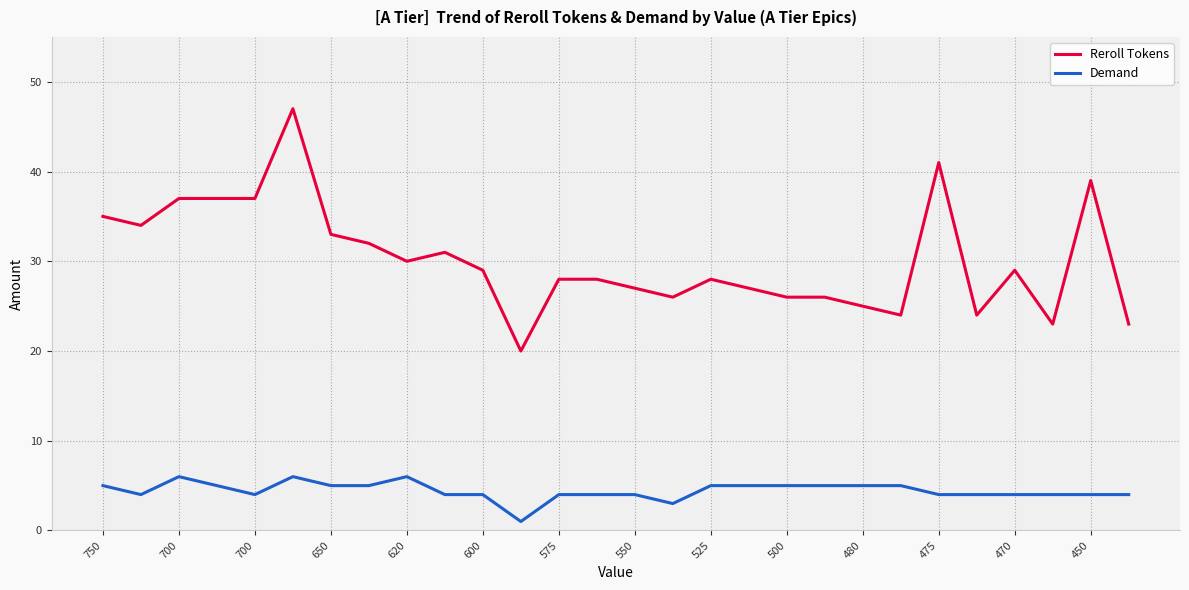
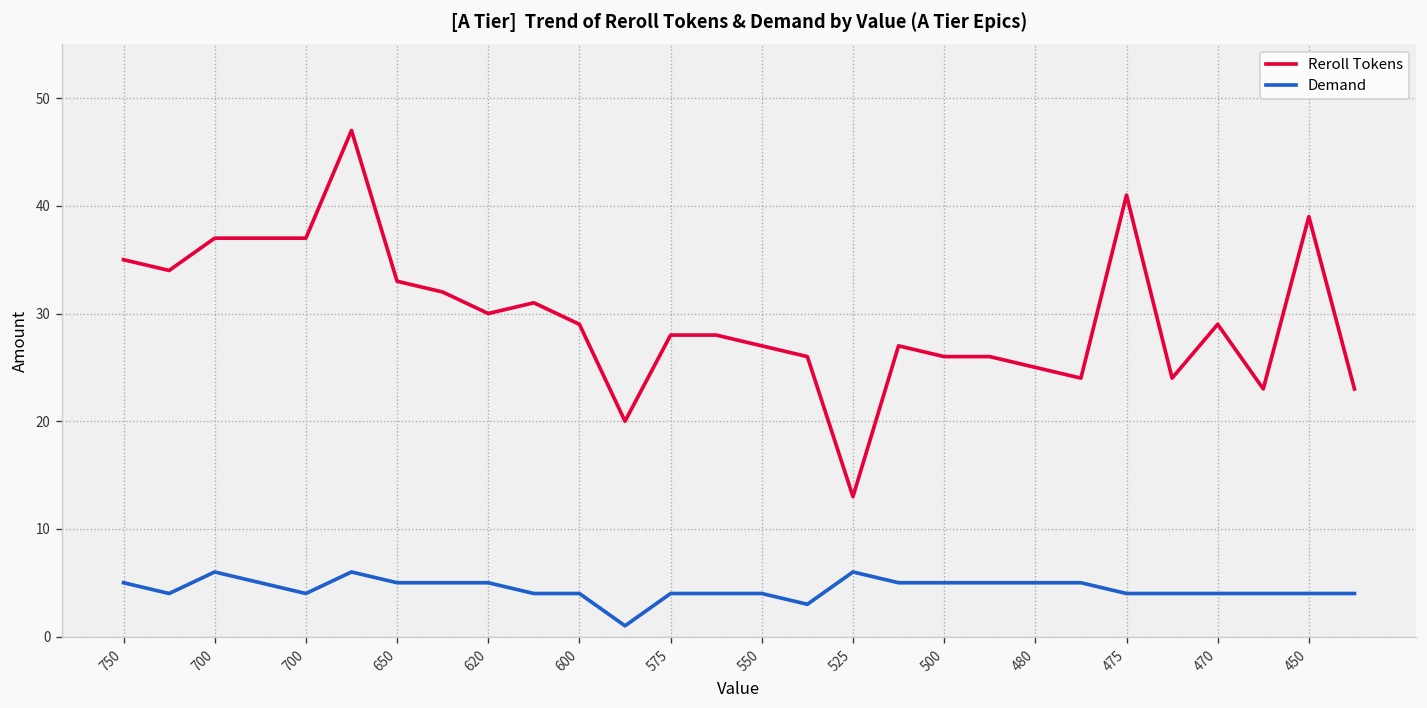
  {
    "Reroll Tokens": {
      "750": 35,
      "650": 33,
      "620": 30,
      "600": 29,
      "575": 28,
      "550": 27,
-     "525": 28,
+     "525": 13,
      "500": 26,
      "480": 25,
      "475": 41,
      "470": 29,
      "450": 39
    },
    "Demand": {
      "750": 5,
      "650": 5,
-     "620": 6,
+     "620": 5,
      "600": 4,
      "575": 4,
      "550": 4,
-     "525": 5,
+     "525": 6,
      "500": 5,
      "480": 5,
      "475": 4,
      "470": 4,
      "450": 4
    }
  }
